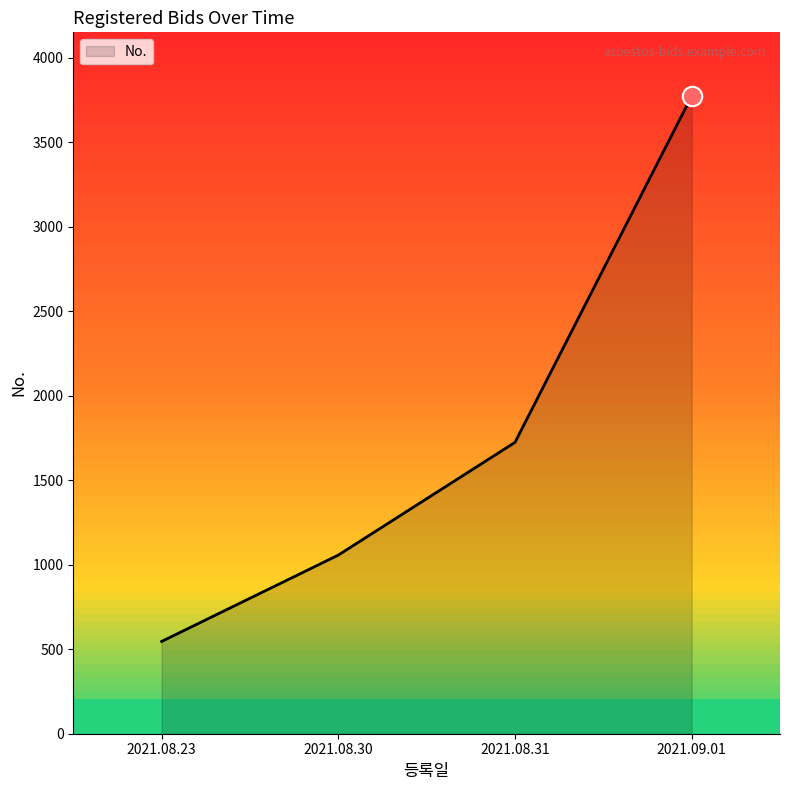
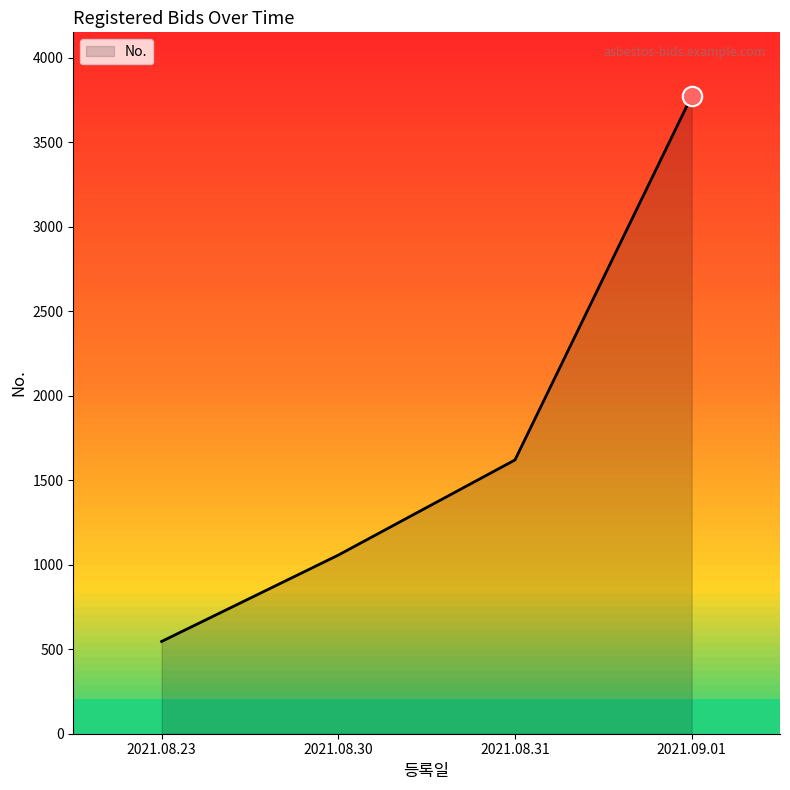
  {
    "No.": {
      "2021.08.23": 550,
      "2021.08.30": 1060,
-     "2021.08.31": 1720
+     "2021.08.31": 1620
    }
  }
